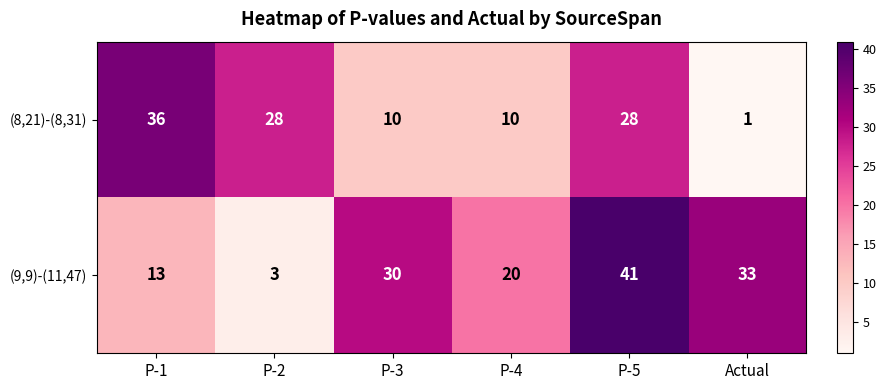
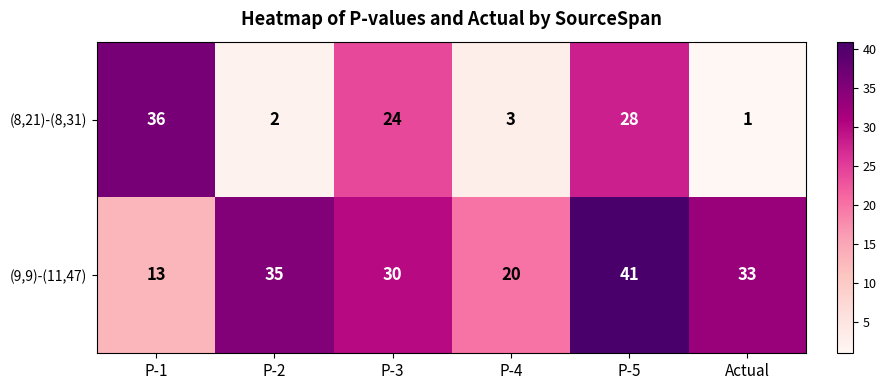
  {
    "(8,21)-(8,31)": {
      "P-1": 36,
-     "P-2": 28,
-     "P-3": 10,
-     "P-4": 10,
+     "P-2": 2,
+     "P-3": 24,
+     "P-4": 3,
      "P-5": 28,
      "Actual": 1
    },
    "(9,9)-(11,47)": {
      "P-1": 13,
-     "P-2": 3,
+     "P-2": 35,
      "P-3": 30,
      "P-4": 20,
      "P-5": 41,
      "Actual": 33
    }
  }
